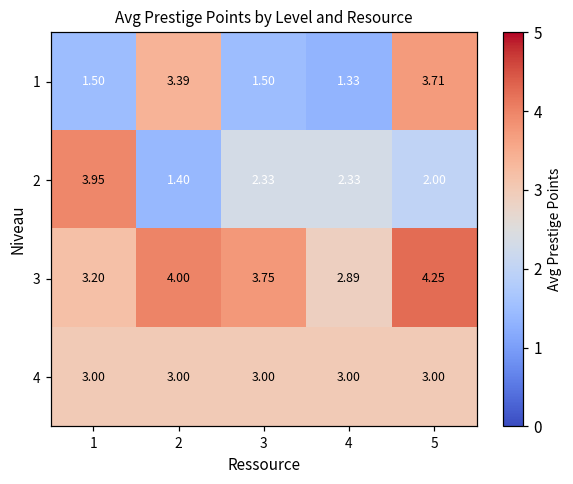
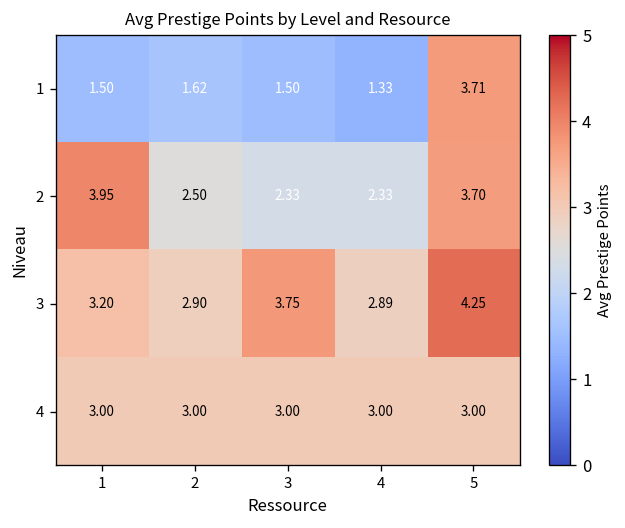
  {
    "1": {
      "1": 1.50,
-     "2": 3.39,
+     "2": 1.62,
      "3": 1.50,
      "4": 1.33,
      "5": 3.71
    },
    "2": {
      "1": 3.95,
-     "2": 1.40,
-     "5": 2.00
+     "2": 2.50,
+     "5": 3.70
    },
    "3": {
      "1": 3.20,
-     "2": 4.00,
+     "2": 2.90,
      "3": 3.75,
      "4": 2.89,
      "5": 4.25
    },
    "4": {
      "1": 3.00,
      "2": 3.00,
      "3": 3.00,
      "4": 3.00,
      "5": 3.00
    }
  }
